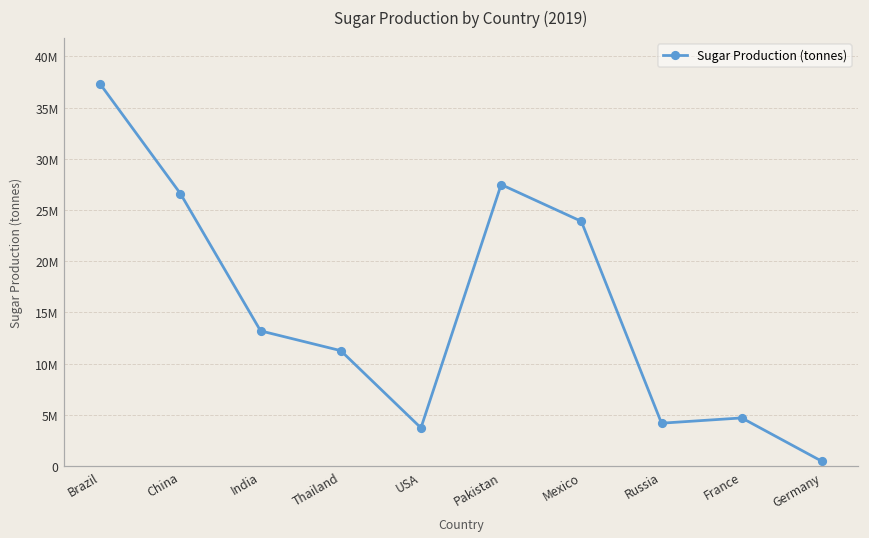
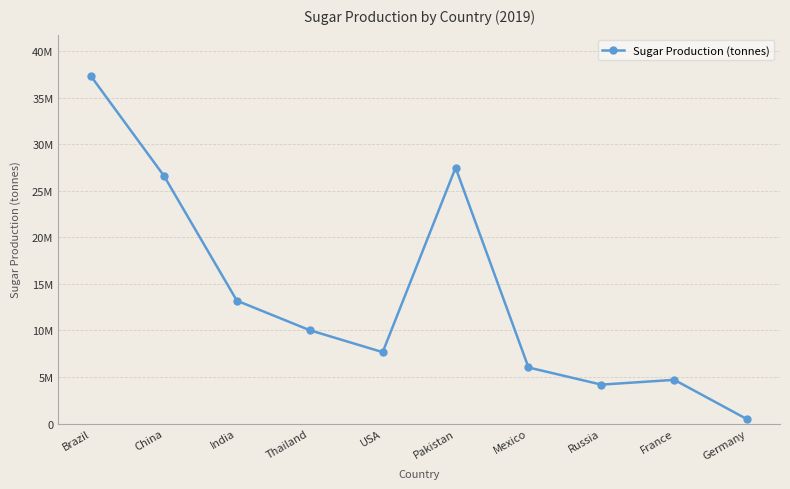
  {
    "Brazil": 37000000,
    "China": 27000000,
    "India": 13000000,
-   "Thailand": 11000000,
-   "USA": 4000000,
+   "Thailand": 10000000,
+   "USA": 8000000,
    "Pakistan": 27000000,
-   "Mexico": 24000000,
+   "Mexico": 6000000,
    "Russia": 4000000,
    "France": 5000000,
    "Germany": 0
  }
